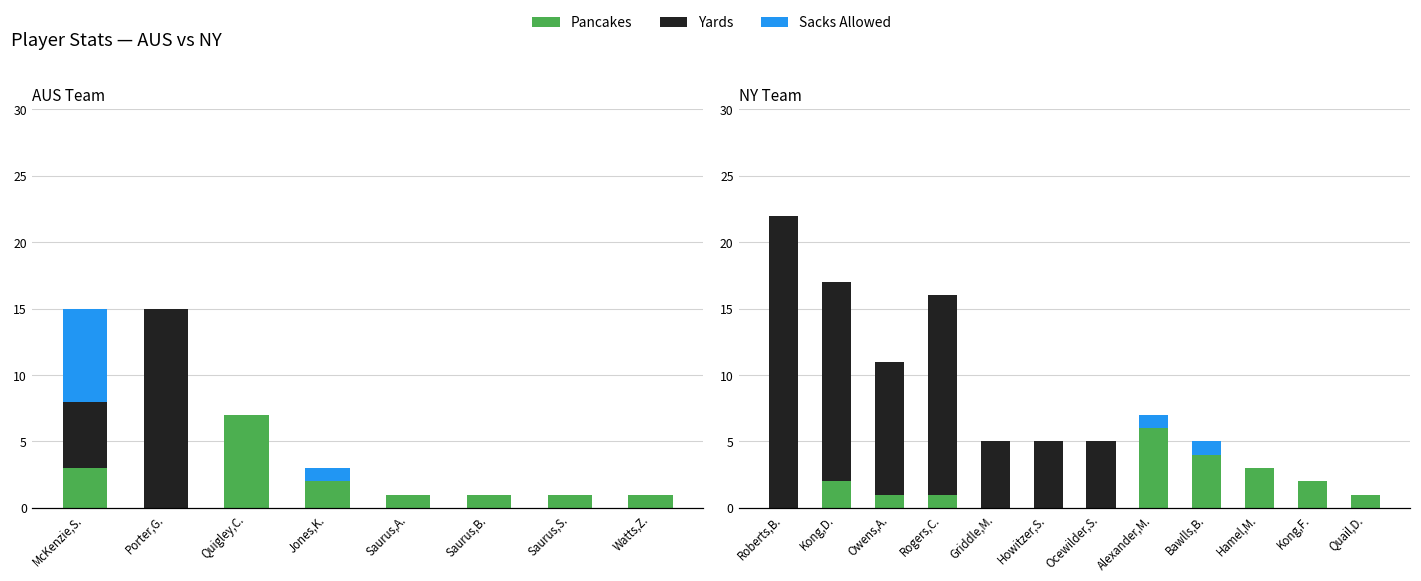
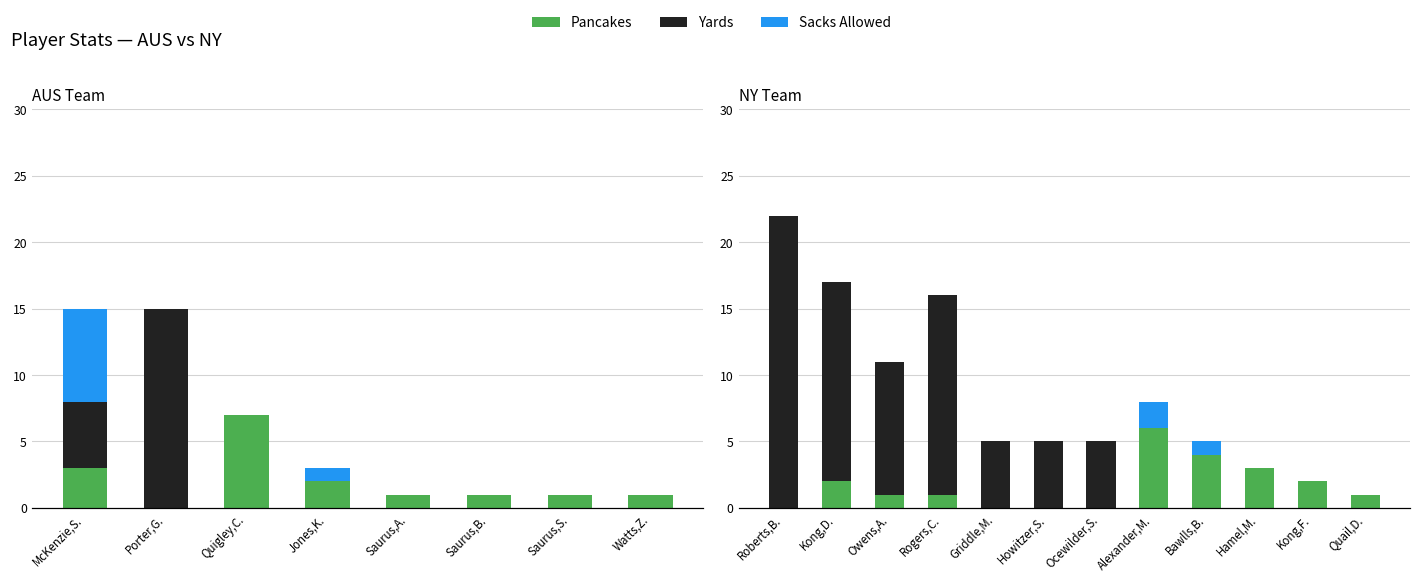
  {
    "AUS Team": {
      "Pancakes": {
        "McKenzie,S.": 3.0,
        "Porter,G.": 0.0,
        "Quigley,C.": 7.0,
        "Jones,K.": 2.0,
        "Saurus,A.": 1.0,
        "Saurus,B.": 1.0,
        "Saurus,S.": 1.0,
        "Watts,Z.": 1.0
      },
      "Yards": {
        "McKenzie,S.": 5.0,
        "Porter,G.": 15.0,
        "Quigley,C.": 0.0,
        "Jones,K.": 0.0,
        "Saurus,A.": 0.0,
        "Saurus,B.": 0.0,
        "Saurus,S.": 0.0,
        "Watts,Z.": 0.0
      }
    },
    "NY Team": {
      "Pancakes": {
        "Roberts,B.": 0,
        "Kong,D.": 2,
        "Owens,A.": 1,
        "Rogers,C.": 1,
        "Griddle,M.": 0,
        "Howitzer,S.": 0,
        "Ocewilder,S.": 0,
        "Alexander,M.": 6,
        "Bawlls,B.": 4,
        "Hamel,M.": 3,
        "Kong,F.": 2,
        "Quail,D.": 1
      },
      "Yards": {
        "Roberts,B.": 22,
        "Kong,D.": 15,
        "Owens,A.": 10,
        "Rogers,C.": 15,
        "Griddle,M.": 5,
        "Howitzer,S.": 5,
        "Ocewilder,S.": 5,
        "Alexander,M.": 0,
        "Bawlls,B.": 0,
        "Hamel,M.": 0,
        "Kong,F.": 0,
        "Quail,D.": 0
      },
      "Sacks Allowed": {
        "Roberts,B.": 0,
        "Kong,D.": 0,
        "Owens,A.": 0,
        "Rogers,C.": 0,
        "Griddle,M.": 0,
        "Howitzer,S.": 0,
        "Ocewilder,S.": 0,
-       "Alexander,M.": 1,
+       "Alexander,M.": 2,
        "Bawlls,B.": 1,
        "Hamel,M.": 0,
        "Kong,F.": 0,
        "Quail,D.": 0
      }
    }
  }
